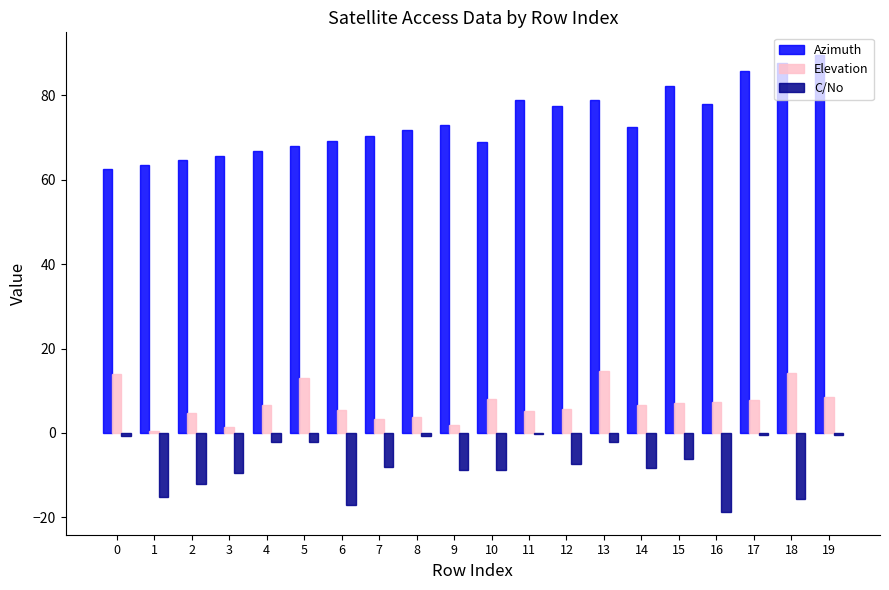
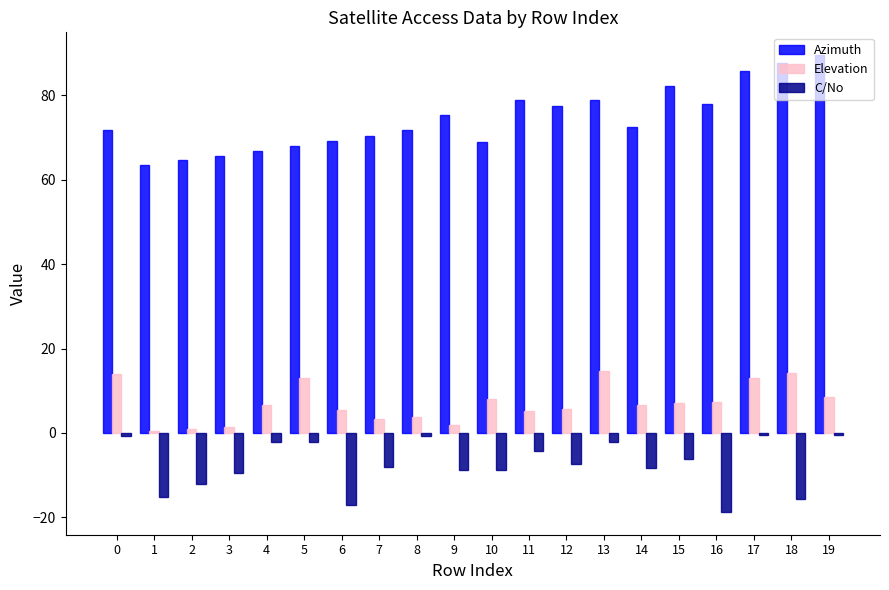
  {
    "Azimuth": {
-     "0": 63,
+     "0": 72,
      "1": 64,
      "2": 65,
      "3": 66,
      "4": 67,
      "5": 68,
      "6": 69,
      "7": 70,
      "8": 72,
-     "9": 73,
+     "9": 75,
      "10": 69,
      "11": 79,
      "12": 77,
      "13": 79,
      "14": 72,
      "15": 82,
      "16": 78,
      "17": 86
    },
    "Elevation": {
      "0": 14,
-     "2": 5,
+     "2": 1,
      "3": 1,
      "4": 7,
      "5": 13,
      "6": 5,
      "7": 3,
      "8": 4,
      "9": 2,
      "10": 8,
      "11": 5,
      "12": 6,
      "13": 15,
      "14": 7,
      "15": 7,
      "16": 7,
-     "17": 8,
+     "17": 13,
      "18": 14,
      "19": 9
    },
    "C/No": {
      "0": -1,
      "1": -15,
      "2": -12,
      "3": -9,
      "4": -2,
      "5": -2,
      "6": -17,
      "7": -8,
      "8": -1,
      "9": -9,
      "10": -9,
-     "11": 0,
+     "11": -4,
      "12": -7,
      "13": -2,
      "14": -8,
      "15": -6,
      "16": -19,
      "18": -16
    }
  }
